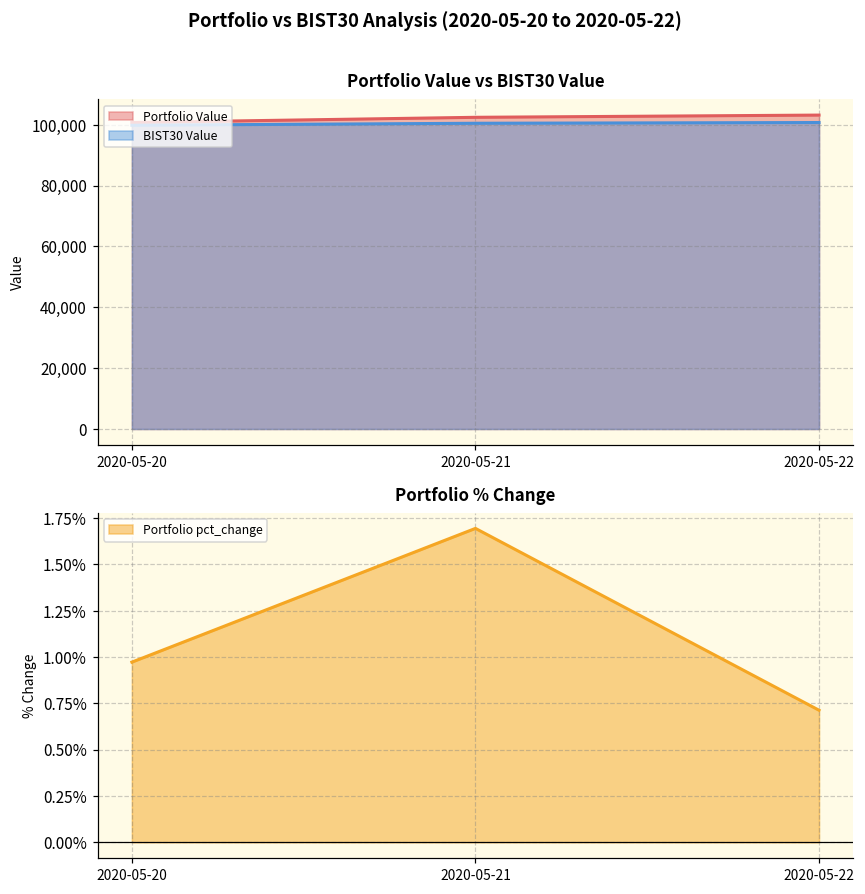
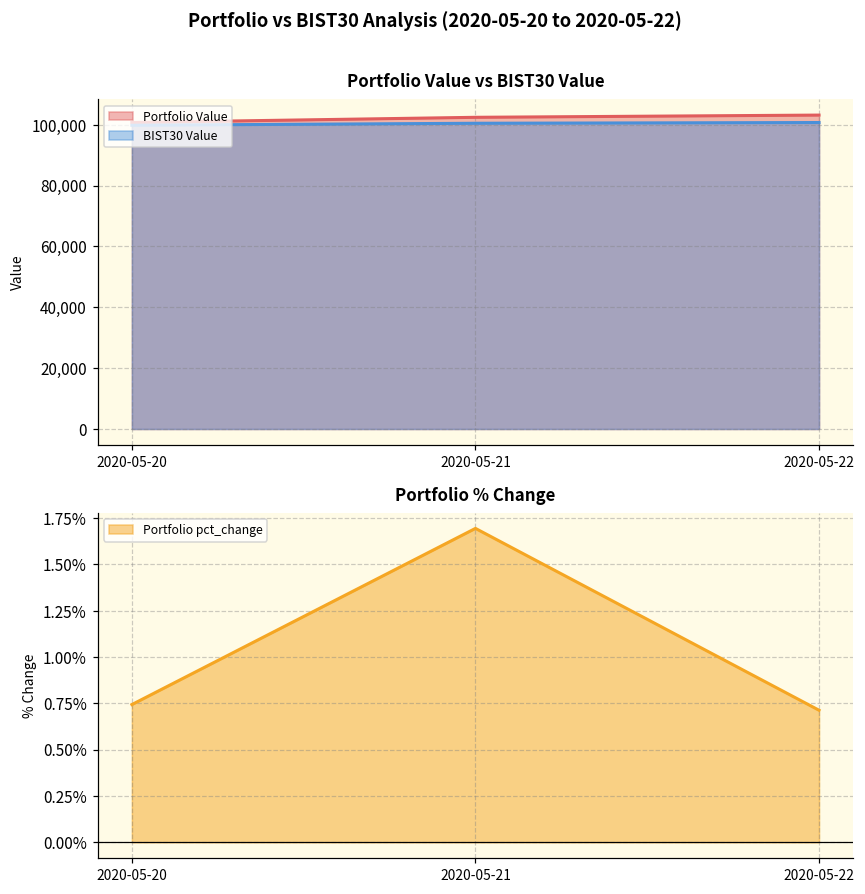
  {
    "Portfolio Value vs BIST30 Value": {
      "Portfolio Value": {
        "2020-05-21": "102,000",
        "2020-05-22": "103,000"
      },
      "BIST30 Value": {
        "2020-05-21": "100,000",
        "2020-05-22": "101,000"
      }
    },
    "Portfolio % Change": {
-     "2020-05-20": "0.97%",
+     "2020-05-20": "0.74%",
      "2020-05-21": "1.69%",
      "2020-05-22": "0.71%"
    }
  }
